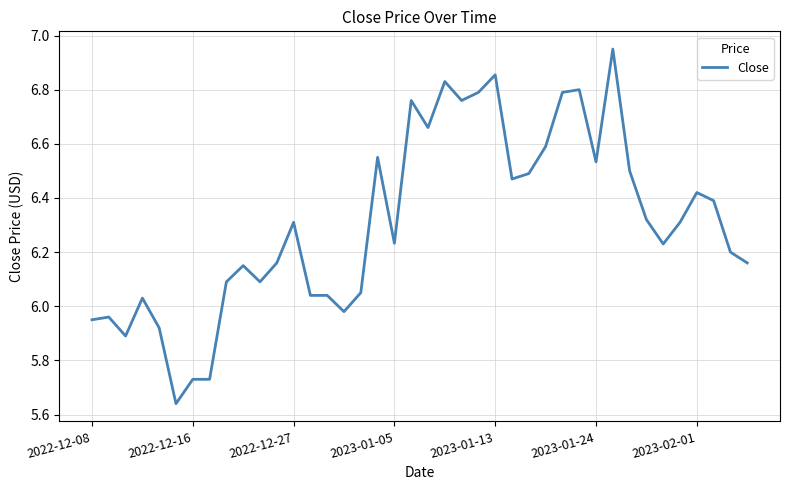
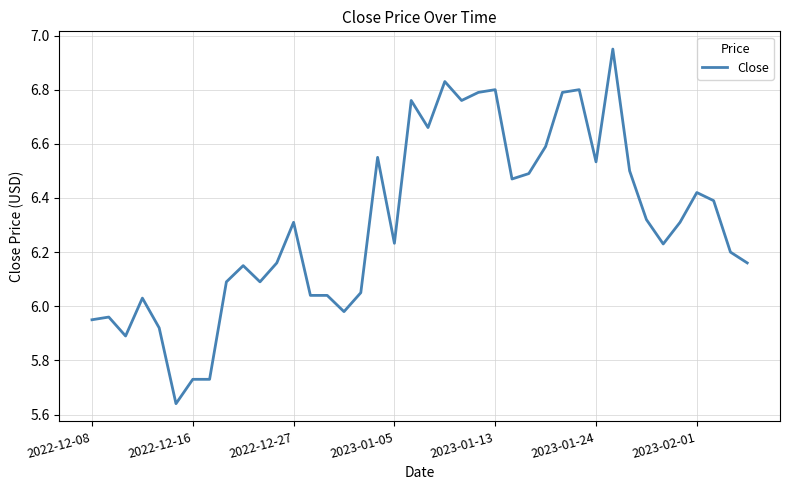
  {
    "2022-12-08": 5.95,
    "2022-12-16": 5.73,
    "2022-12-27": 6.31,
    "2023-01-05": 6.23,
-   "2023-01-13": 6.85,
+   "2023-01-13": 6.80,
    "2023-01-24": 6.53,
    "2023-02-01": 6.42
  }
